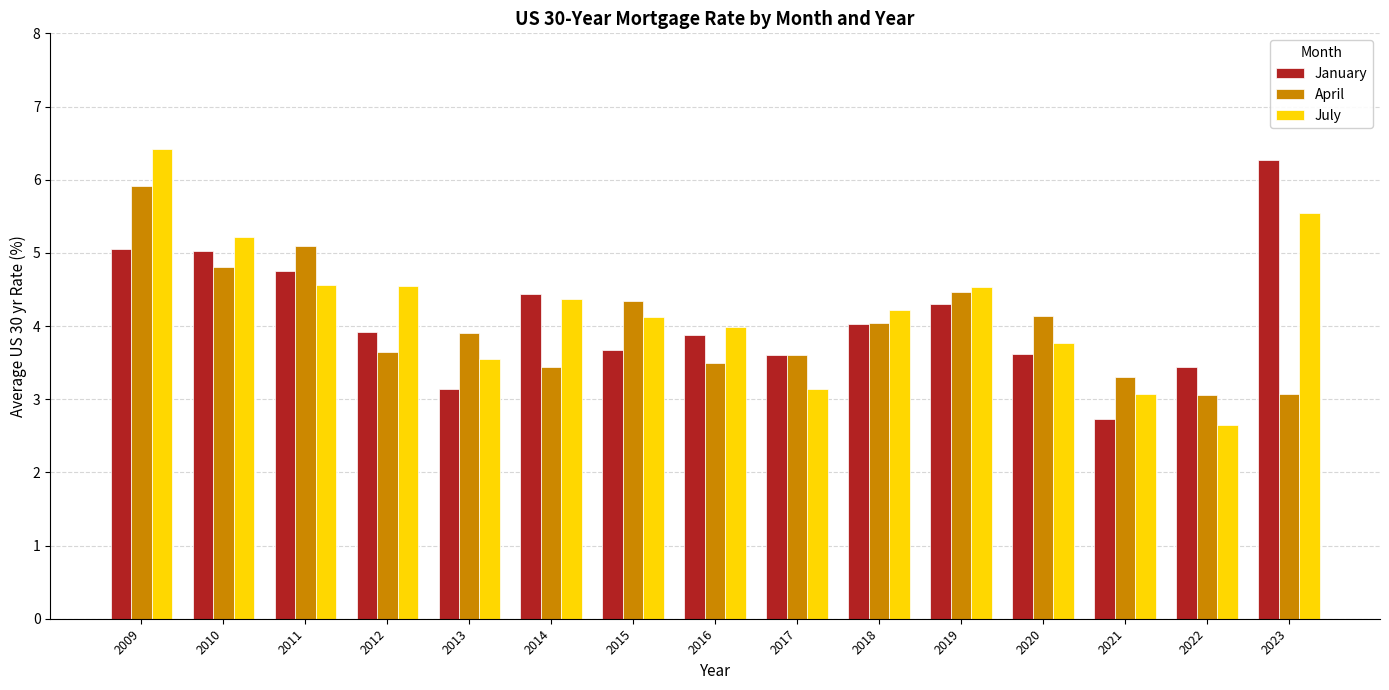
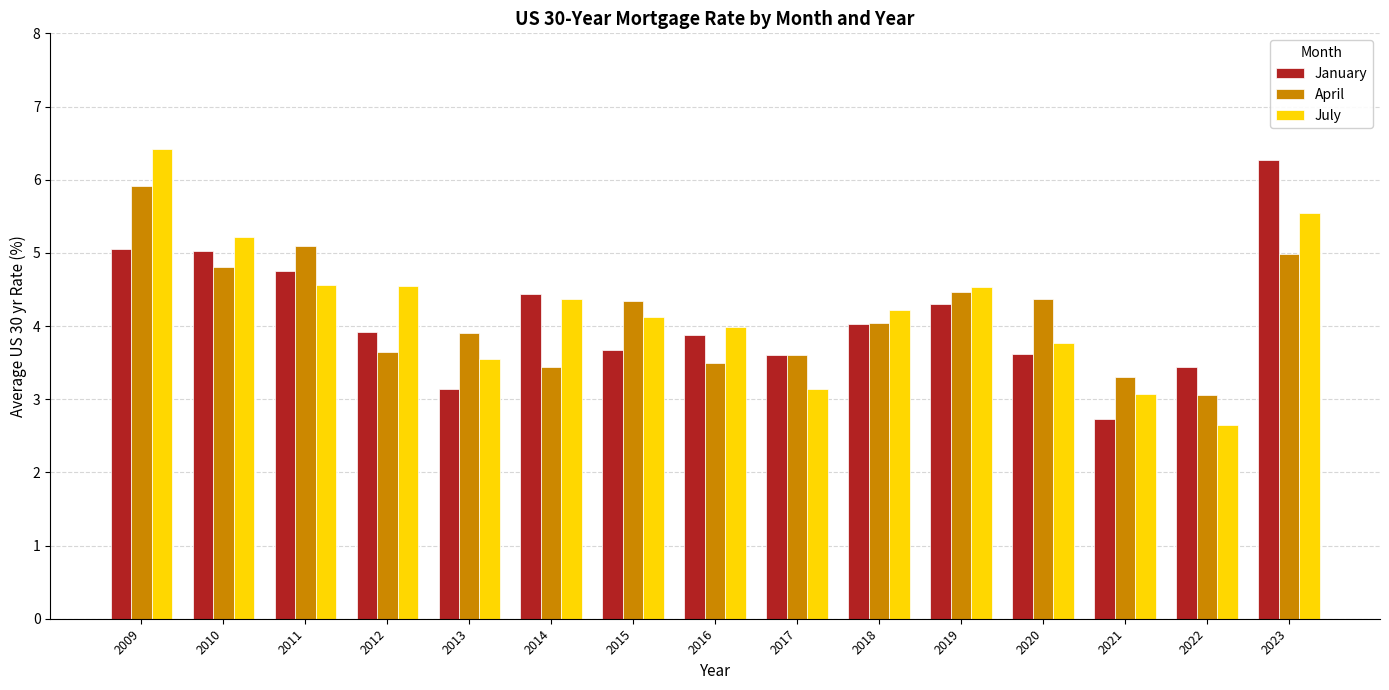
  {
    "January": {
      "2009": 5.0,
      "2010": 5.0,
      "2011": 4.8,
      "2012": 3.9,
      "2013": 3.1,
      "2014": 4.4,
      "2015": 3.7,
      "2016": 3.9,
      "2017": 3.6,
      "2018": 4.0,
      "2019": 4.3,
      "2020": 3.6,
      "2021": 2.7,
      "2022": 3.4,
      "2023": 6.3
    },
    "April": {
      "2009": 5.9,
      "2010": 4.8,
      "2011": 5.1,
      "2012": 3.7,
      "2013": 3.9,
      "2014": 3.4,
      "2015": 4.3,
      "2016": 3.5,
      "2017": 3.6,
      "2018": 4.0,
      "2019": 4.5,
-     "2020": 4.1,
+     "2020": 4.4,
      "2021": 3.3,
      "2022": 3.1,
-     "2023": 3.1
+     "2023": 5.0
    },
    "July": {
      "2009": 6.4,
      "2010": 5.2,
      "2011": 4.6,
      "2012": 4.5,
      "2013": 3.6,
      "2014": 4.4,
      "2015": 4.1,
      "2016": 4.0,
      "2017": 3.1,
      "2018": 4.2,
      "2019": 4.5,
      "2020": 3.8,
      "2021": 3.1,
      "2022": 2.6,
      "2023": 5.5
    }
  }
